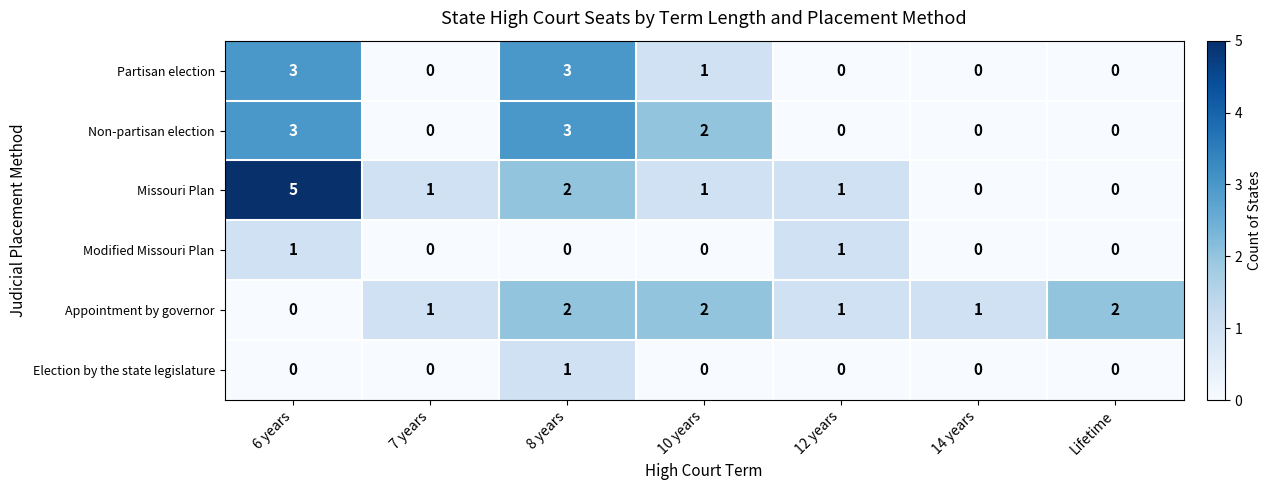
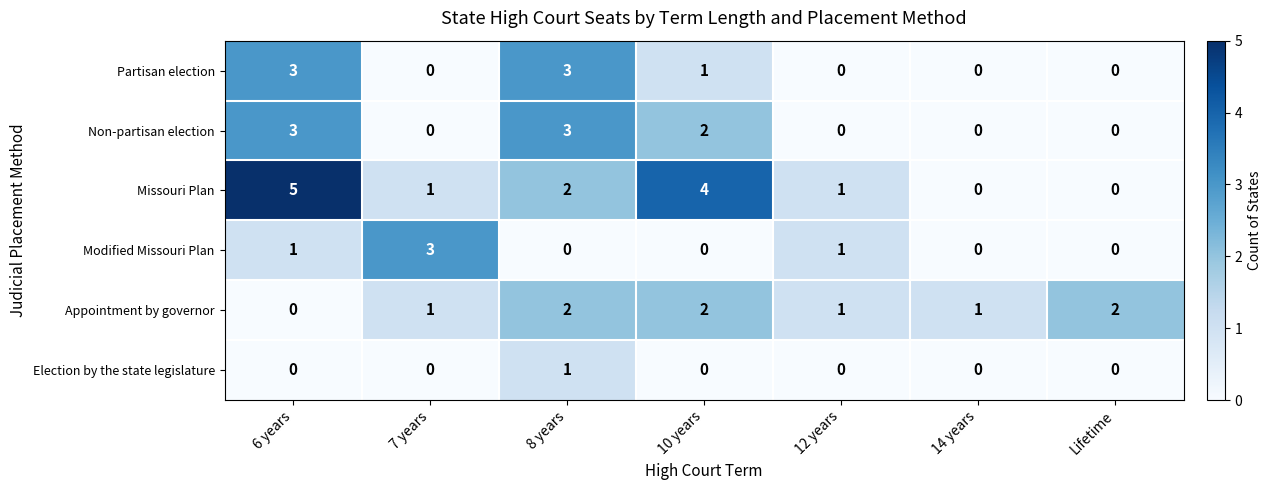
  {
    "Partisan election": {
      "6 years": 3,
      "7 years": 0,
      "8 years": 3,
      "10 years": 1,
      "12 years": 0,
      "14 years": 0,
      "Lifetime": 0
    },
    "Non-partisan election": {
      "6 years": 3,
      "7 years": 0,
      "8 years": 3,
      "10 years": 2,
      "12 years": 0,
      "14 years": 0,
      "Lifetime": 0
    },
    "Missouri Plan": {
      "6 years": 5,
      "7 years": 1,
      "8 years": 2,
-     "10 years": 1,
+     "10 years": 4,
      "12 years": 1,
      "14 years": 0,
      "Lifetime": 0
    },
    "Modified Missouri Plan": {
      "6 years": 1,
-     "7 years": 0,
+     "7 years": 3,
      "8 years": 0,
      "10 years": 0,
      "12 years": 1,
      "14 years": 0,
      "Lifetime": 0
    },
    "Appointment by governor": {
      "6 years": 0,
      "7 years": 1,
      "8 years": 2,
      "10 years": 2,
      "12 years": 1,
      "14 years": 1,
      "Lifetime": 2
    },
    "Election by the state legislature": {
      "6 years": 0,
      "7 years": 0,
      "8 years": 1,
      "10 years": 0,
      "12 years": 0,
      "14 years": 0,
      "Lifetime": 0
    }
  }
